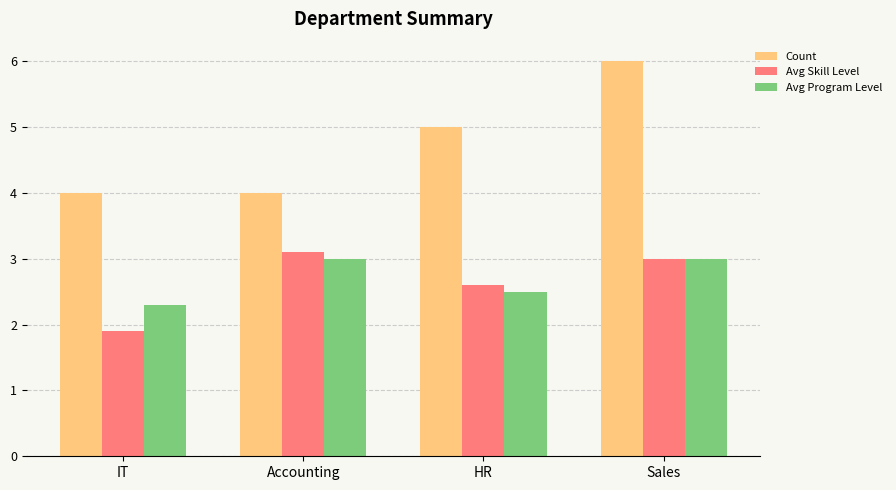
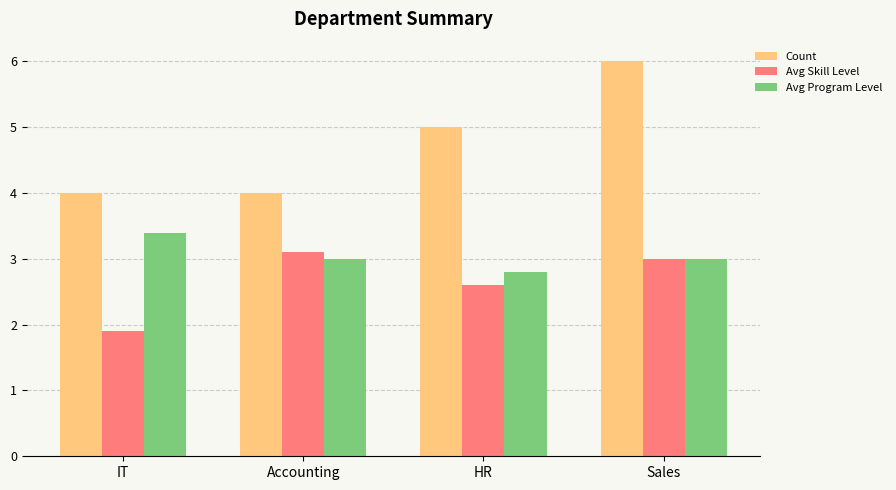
  {
    "Count": {
      "IT": 4.0,
      "Accounting": 4.0,
      "HR": 5.0,
      "Sales": 6.0
    },
    "Avg Skill Level": {
      "IT": 1.9,
      "Accounting": 3.1,
      "HR": 2.6,
      "Sales": 3.0
    },
    "Avg Program Level": {
-     "IT": 2.3,
+     "IT": 3.4,
      "Accounting": 3.0,
-     "HR": 2.5,
+     "HR": 2.8,
      "Sales": 3.0
    }
  }
